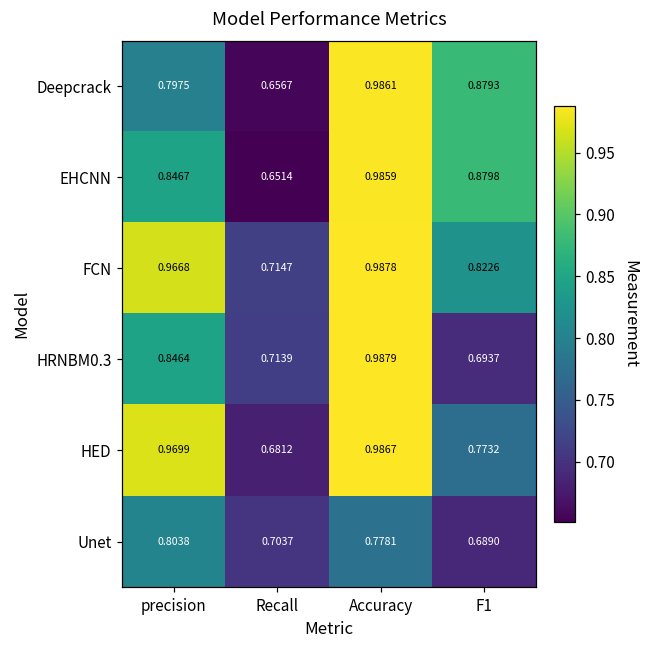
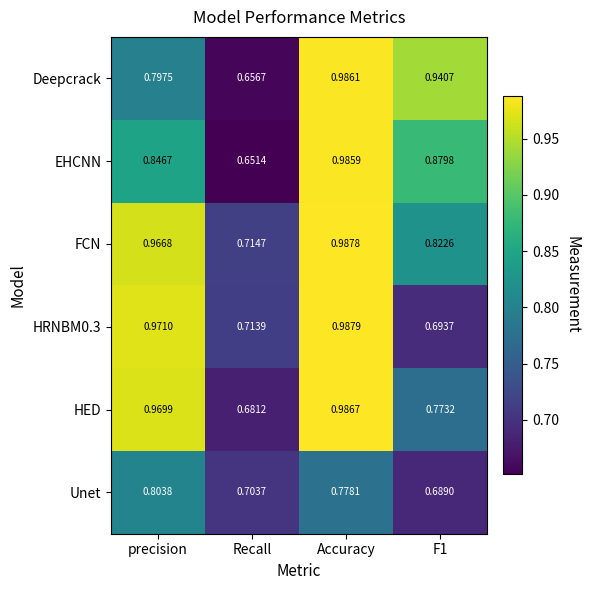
  {
    "Deepcrack": {
      "precision": 0.7975,
      "Recall": 0.6567,
      "Accuracy": 0.9861,
-     "F1": 0.8793
+     "F1": 0.9407
    },
    "EHCNN": {
      "precision": 0.8467,
      "Recall": 0.6514,
      "Accuracy": 0.9859,
      "F1": 0.8798
    },
    "FCN": {
      "precision": 0.9668,
      "Recall": 0.7147,
      "Accuracy": 0.9878,
      "F1": 0.8226
    },
    "HRNBM0.3": {
-     "precision": 0.8464,
+     "precision": 0.9710,
      "Recall": 0.7139,
      "Accuracy": 0.9879,
      "F1": 0.6937
    },
    "HED": {
      "precision": 0.9699,
      "Recall": 0.6812,
      "Accuracy": 0.9867,
      "F1": 0.7732
    },
    "Unet": {
      "precision": 0.8038,
      "Recall": 0.7037,
      "Accuracy": 0.7781,
      "F1": 0.6890
    }
  }
